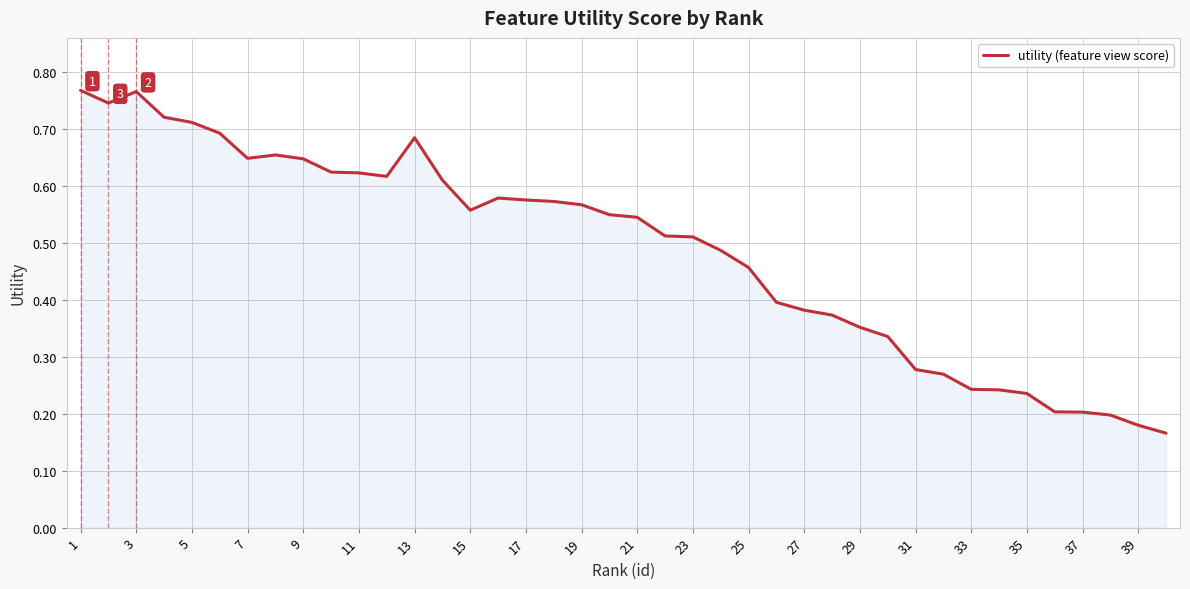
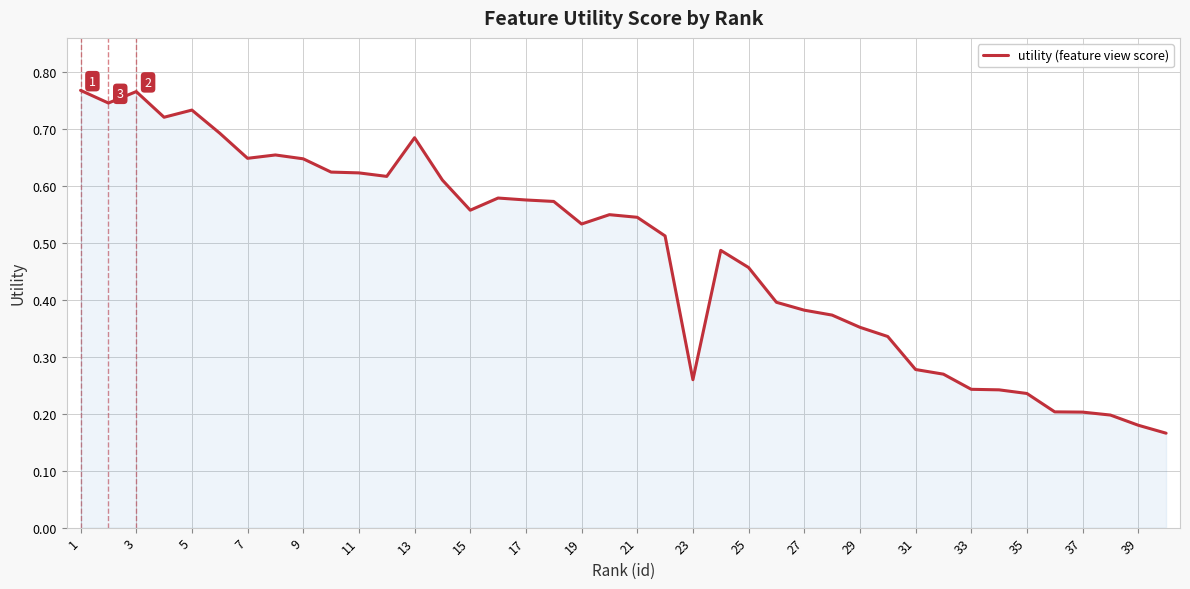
  {
-   "5": 0.71,
+   "5": 0.73,
    "7": 0.65,
    "9": 0.65,
    "11": 0.62,
    "13": 0.68,
    "15": 0.56,
    "17": 0.57,
-   "19": 0.57,
+   "19": 0.53,
    "21": 0.54,
-   "23": 0.51,
+   "23": 0.26,
    "25": 0.46,
    "27": 0.38,
    "29": 0.35,
    "31": 0.28,
    "33": 0.24,
    "35": 0.24,
    "37": 0.20,
    "39": 0.18
  }
